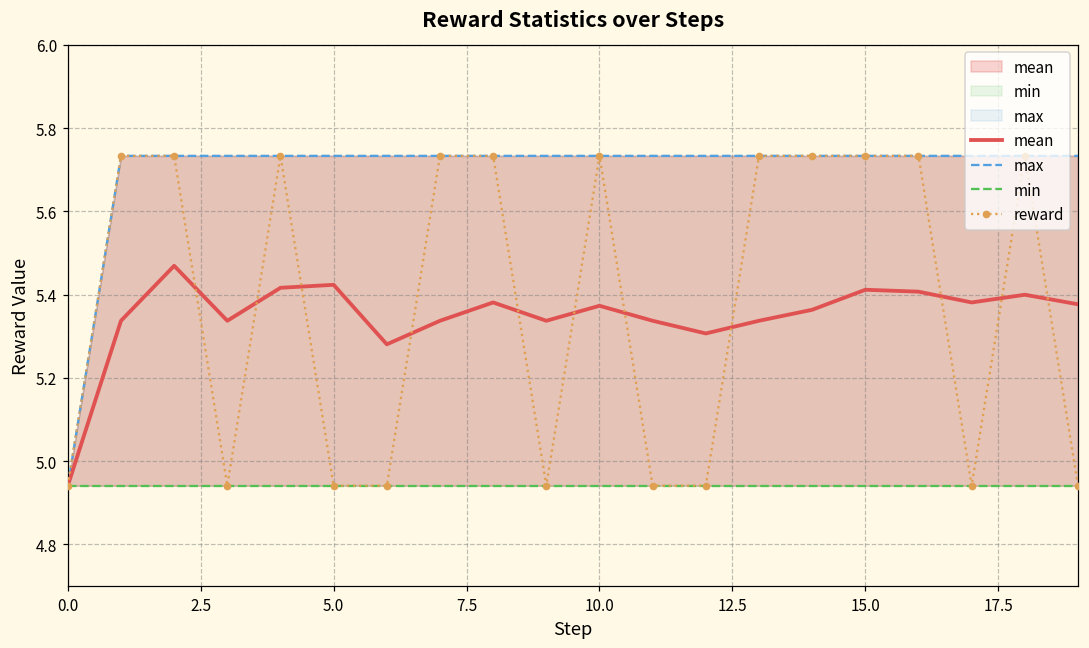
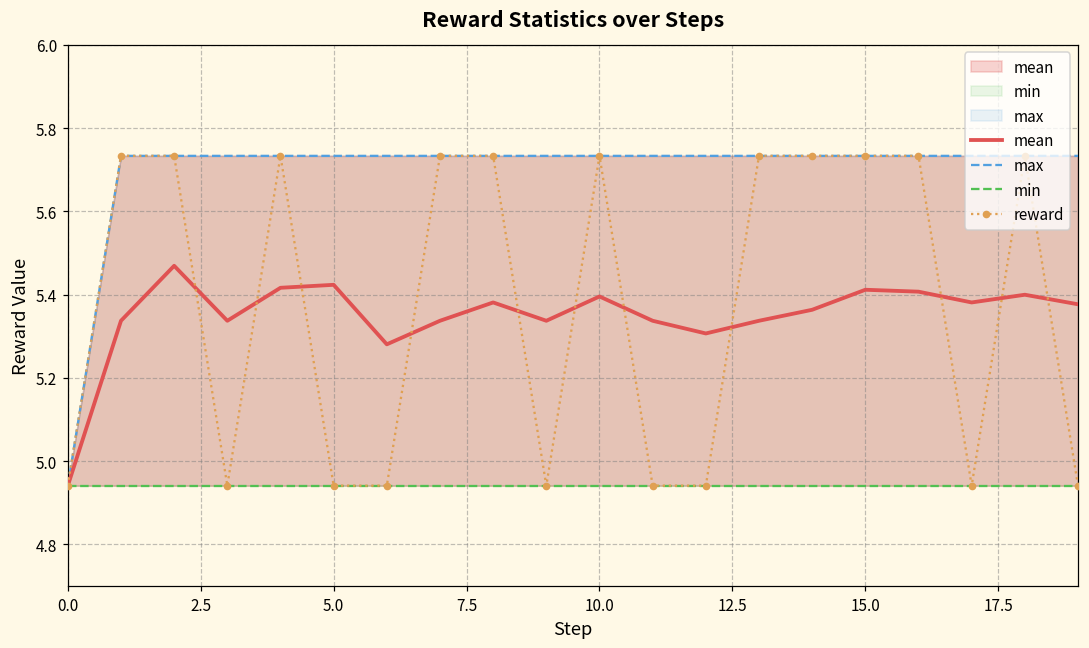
  {
    "mean": {
      "5.0": 5.42,
-     "10.0": 5.37,
+     "10.0": 5.40,
      "15.0": 5.41
    }
  }
